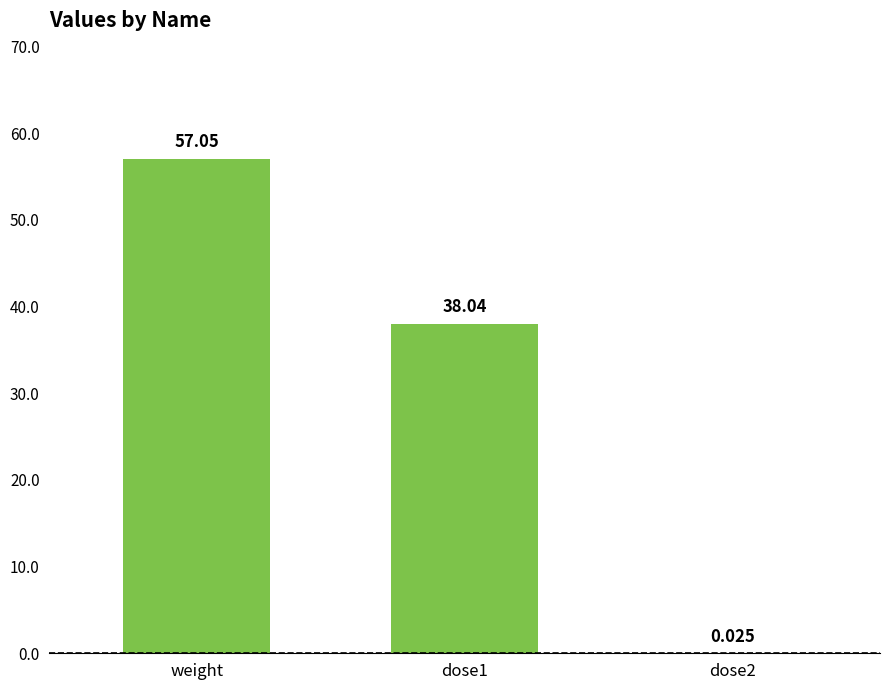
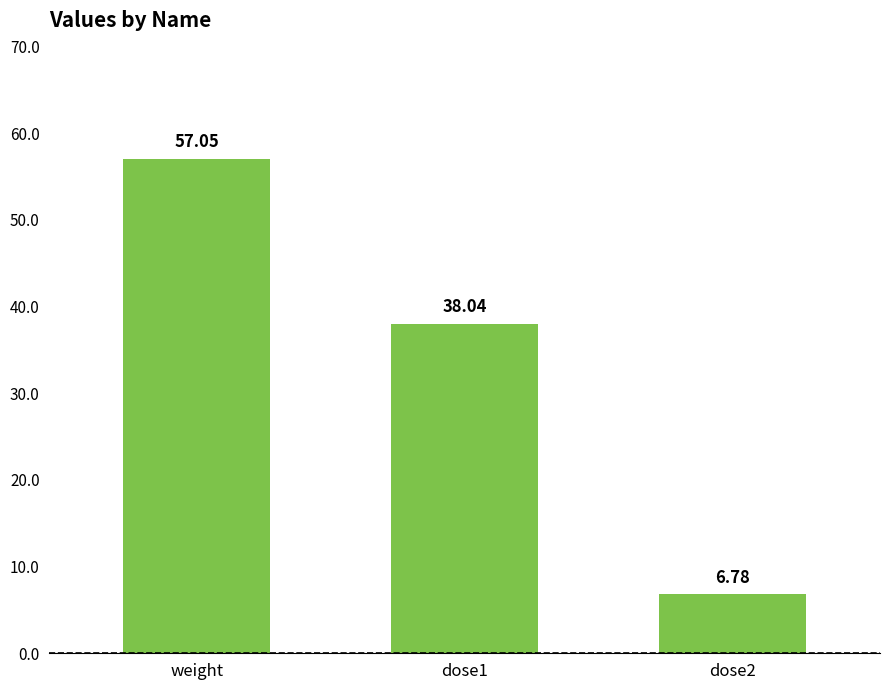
  {
    "weight": 57.05,
    "dose1": 38.04,
-   "dose2": 0.025
+   "dose2": 6.78
  }
